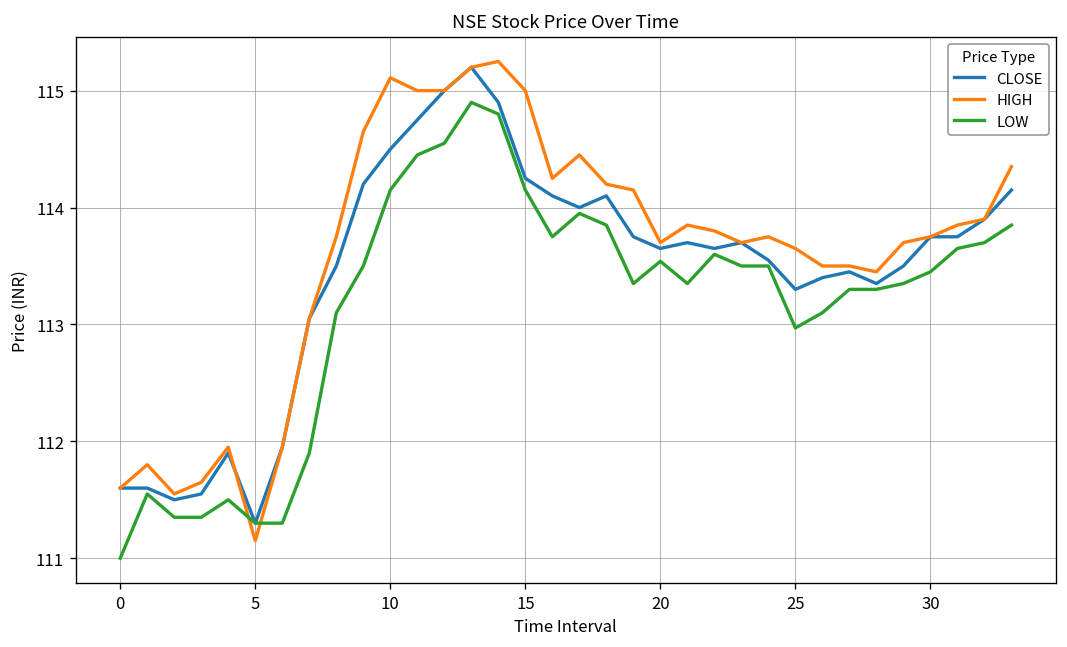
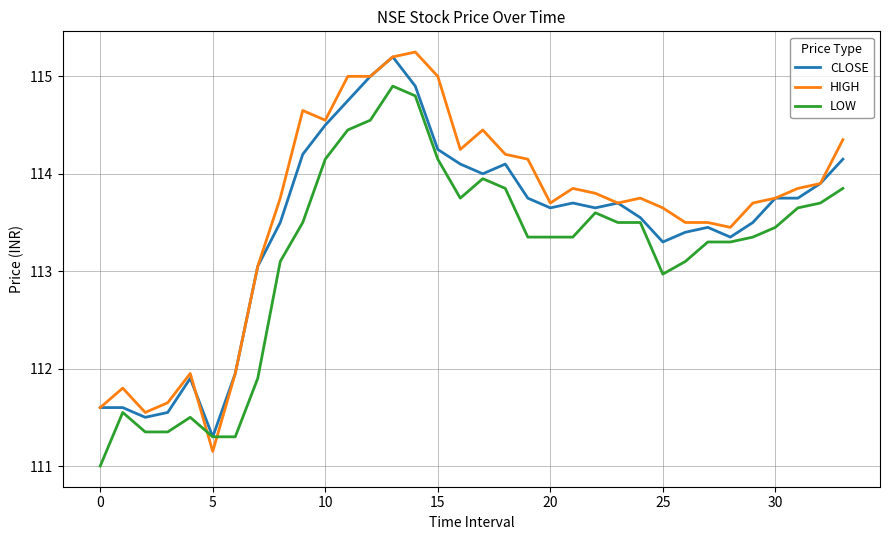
  {
    "CLOSE": {
      "10": 114.5,
      "15": 114.3,
      "20": 113.7,
      "25": 113.3
    },
    "HIGH": {
      "5": 111.2,
-     "10": 115.1,
+     "10": 114.6,
      "15": 115.0,
      "20": 113.7,
      "25": 113.7
    },
    "LOW": {
      "0": 111.0,
      "10": 114.2,
      "15": 114.2,
-     "20": 113.5,
+     "20": 113.4,
      "25": 113.0,
      "30": 113.5
    }
  }
